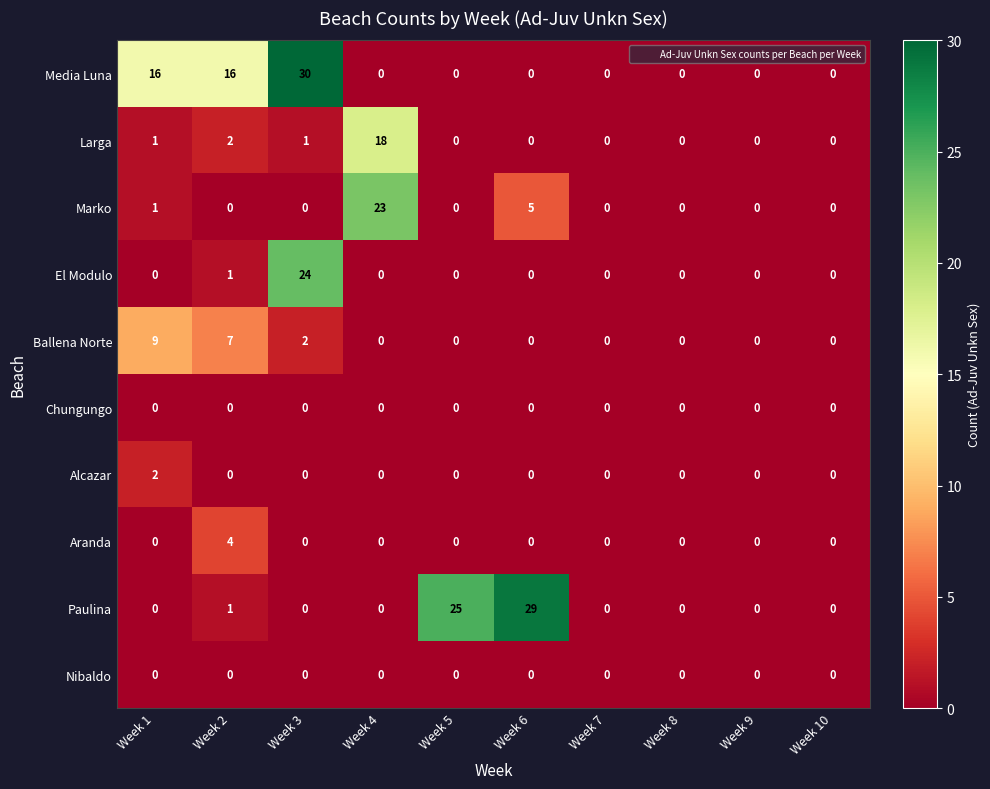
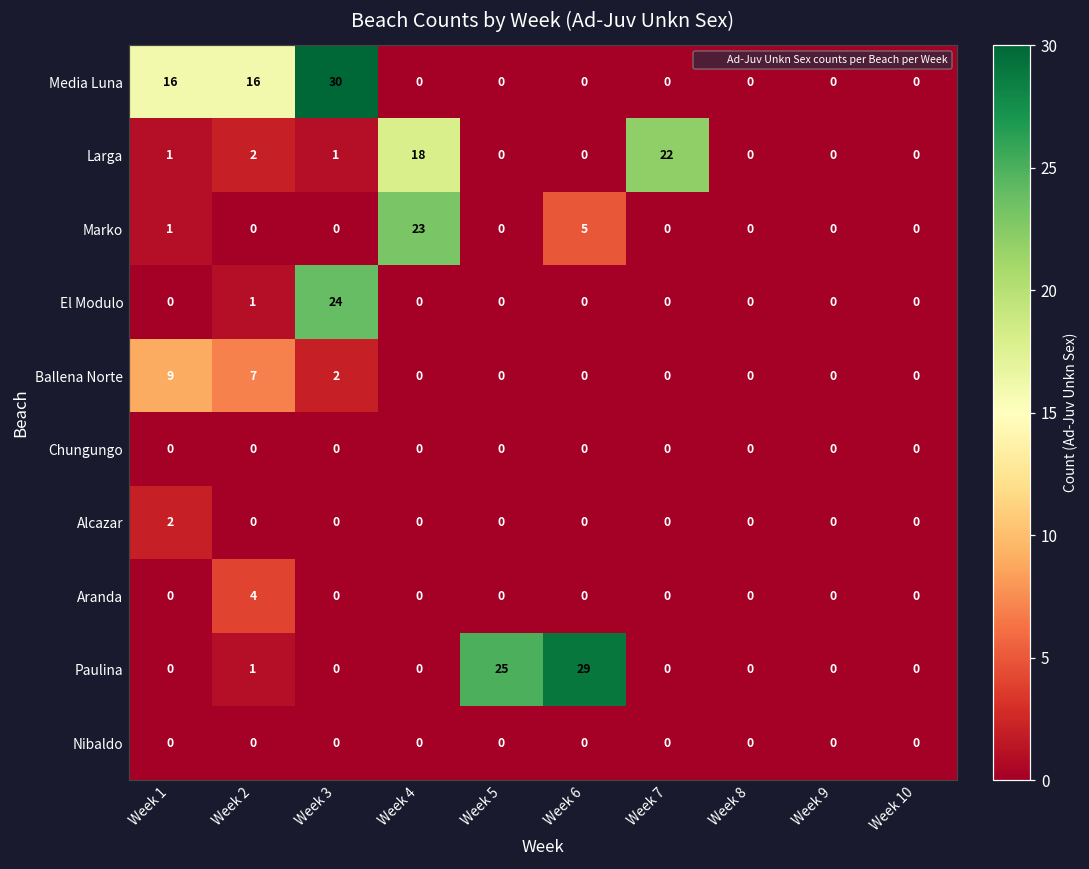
  {
    "Media Luna": {
      "Week 1": 16,
      "Week 2": 16,
      "Week 3": 30,
      "Week 4": 0,
      "Week 5": 0,
      "Week 6": 0,
      "Week 7": 0,
      "Week 8": 0,
      "Week 9": 0,
      "Week 10": 0
    },
    "Larga": {
      "Week 1": 1,
      "Week 2": 2,
      "Week 3": 1,
      "Week 4": 18,
      "Week 5": 0,
      "Week 6": 0,
-     "Week 7": 0,
+     "Week 7": 22,
      "Week 8": 0,
      "Week 9": 0,
      "Week 10": 0
    },
    "Marko": {
      "Week 1": 1,
      "Week 2": 0,
      "Week 3": 0,
      "Week 4": 23,
      "Week 5": 0,
      "Week 6": 5,
      "Week 7": 0,
      "Week 8": 0,
      "Week 9": 0,
      "Week 10": 0
    },
    "El Modulo": {
      "Week 1": 0,
      "Week 2": 1,
      "Week 3": 24,
      "Week 4": 0,
      "Week 5": 0,
      "Week 6": 0,
      "Week 7": 0,
      "Week 8": 0,
      "Week 9": 0,
      "Week 10": 0
    },
    "Ballena Norte": {
      "Week 1": 9,
      "Week 2": 7,
      "Week 3": 2,
      "Week 4": 0,
      "Week 5": 0,
      "Week 6": 0,
      "Week 7": 0,
      "Week 8": 0,
      "Week 9": 0,
      "Week 10": 0
    },
    "Chungungo": {
      "Week 1": 0,
      "Week 2": 0,
      "Week 3": 0,
      "Week 4": 0,
      "Week 5": 0,
      "Week 6": 0,
      "Week 7": 0,
      "Week 8": 0,
      "Week 9": 0,
      "Week 10": 0
    },
    "Alcazar": {
      "Week 1": 2,
      "Week 2": 0,
      "Week 3": 0,
      "Week 4": 0,
      "Week 5": 0,
      "Week 6": 0,
      "Week 7": 0,
      "Week 8": 0,
      "Week 9": 0,
      "Week 10": 0
    },
    "Aranda": {
      "Week 1": 0,
      "Week 2": 4,
      "Week 3": 0,
      "Week 4": 0,
      "Week 5": 0,
      "Week 6": 0,
      "Week 7": 0,
      "Week 8": 0,
      "Week 9": 0,
      "Week 10": 0
    },
    "Paulina": {
      "Week 1": 0,
      "Week 2": 1,
      "Week 3": 0,
      "Week 4": 0,
      "Week 5": 25,
      "Week 6": 29,
      "Week 7": 0,
      "Week 8": 0,
      "Week 9": 0,
      "Week 10": 0
    },
    "Nibaldo": {
      "Week 1": 0,
      "Week 2": 0,
      "Week 3": 0,
      "Week 4": 0,
      "Week 5": 0,
      "Week 6": 0,
      "Week 7": 0,
      "Week 8": 0,
      "Week 9": 0,
      "Week 10": 0
    }
  }
